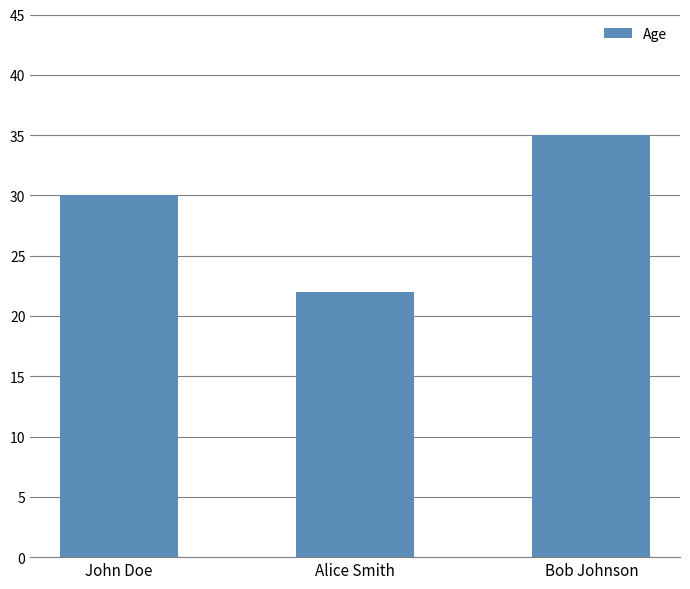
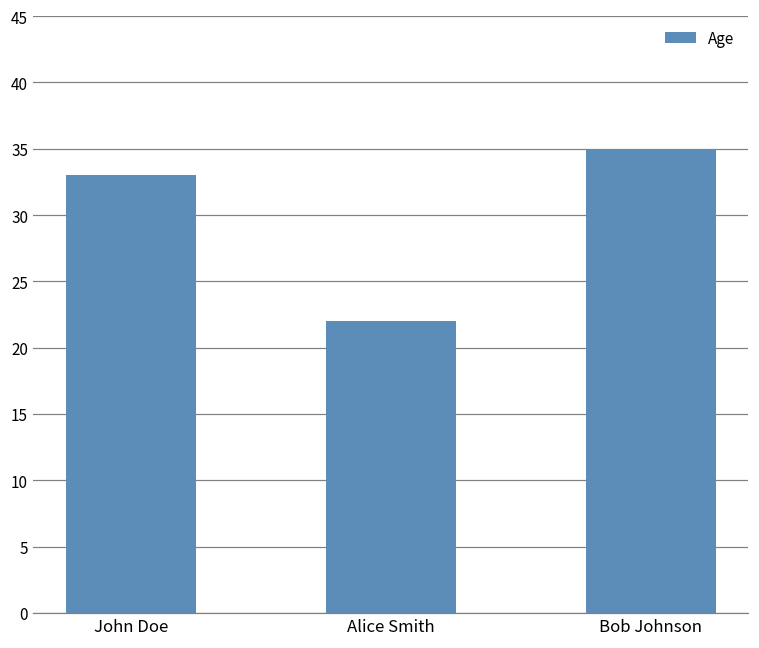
  {
-   "John Doe": 30,
+   "John Doe": 33,
    "Alice Smith": 22,
    "Bob Johnson": 35
  }
